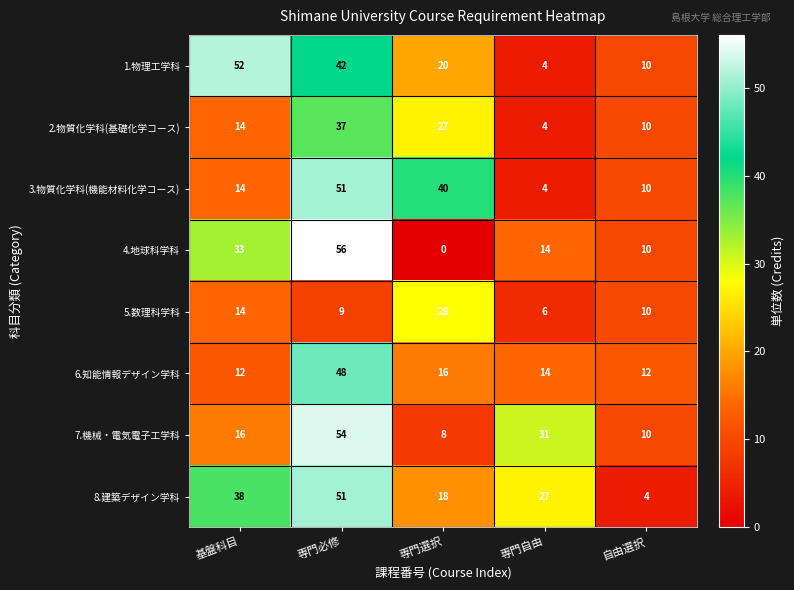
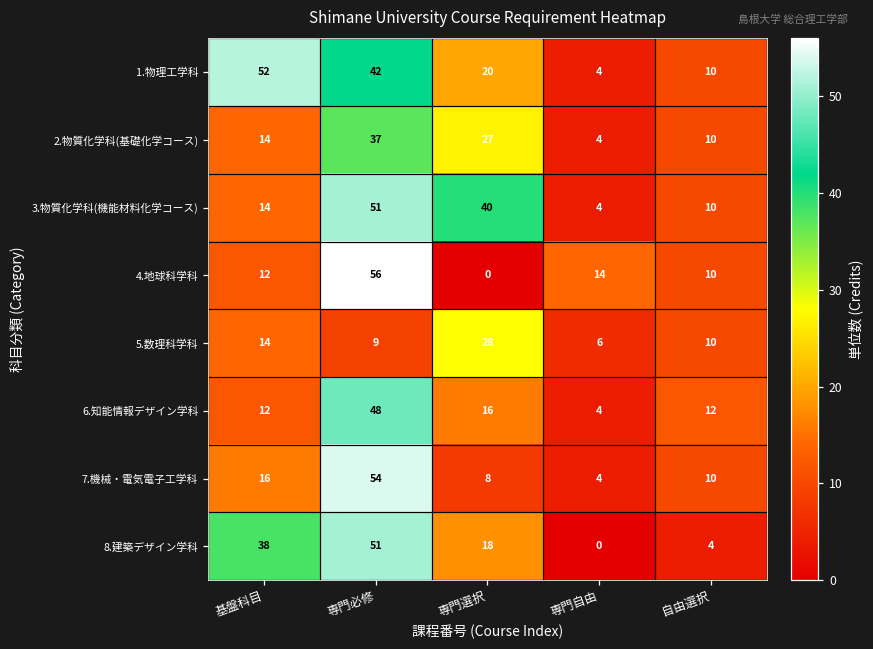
  {
    "1.物理工学科": {
      "基盤科目": 52,
      "専門必修": 42,
      "専門選択": 20,
      "専門自由": 4,
      "自由選択": 10
    },
    "2.物質化学科(基礎化学コース)": {
      "基盤科目": 14,
      "専門必修": 37,
      "専門選択": 27,
      "専門自由": 4,
      "自由選択": 10
    },
    "3.物質化学科(機能材料化学コース)": {
      "基盤科目": 14,
      "専門必修": 51,
      "専門選択": 40,
      "専門自由": 4,
      "自由選択": 10
    },
    "4.地球科学科": {
-     "基盤科目": 33,
+     "基盤科目": 12,
      "専門必修": 56,
      "専門選択": 0,
      "専門自由": 14,
      "自由選択": 10
    },
    "5.数理科学科": {
      "基盤科目": 14,
      "専門必修": 9,
      "専門選択": 28,
      "専門自由": 6,
      "自由選択": 10
    },
    "6.知能情報デザイン学科": {
      "基盤科目": 12,
      "専門必修": 48,
      "専門選択": 16,
-     "専門自由": 14,
+     "専門自由": 4,
      "自由選択": 12
    },
    "7.機械・電気電子工学科": {
      "基盤科目": 16,
      "専門必修": 54,
      "専門選択": 8,
-     "専門自由": 31,
+     "専門自由": 4,
      "自由選択": 10
    },
    "8.建築デザイン学科": {
      "基盤科目": 38,
      "専門必修": 51,
      "専門選択": 18,
-     "専門自由": 27,
+     "専門自由": 0,
      "自由選択": 4
    }
  }
